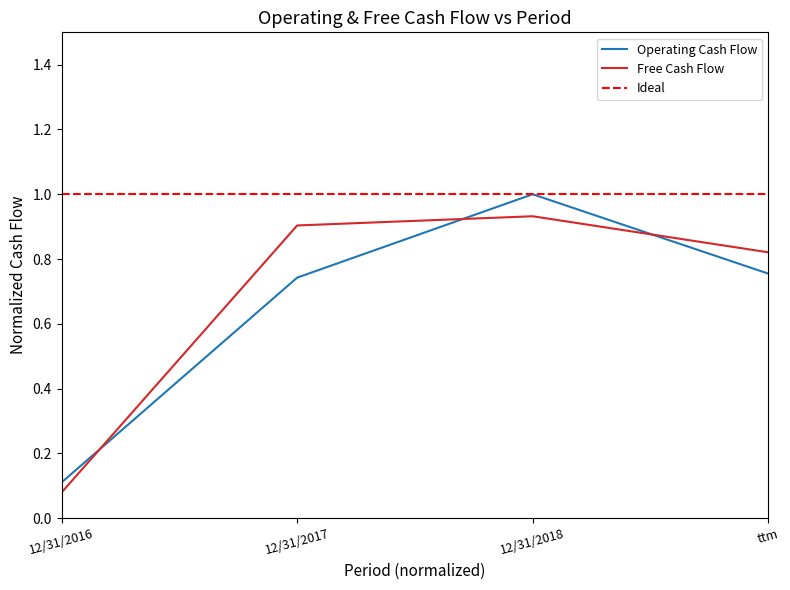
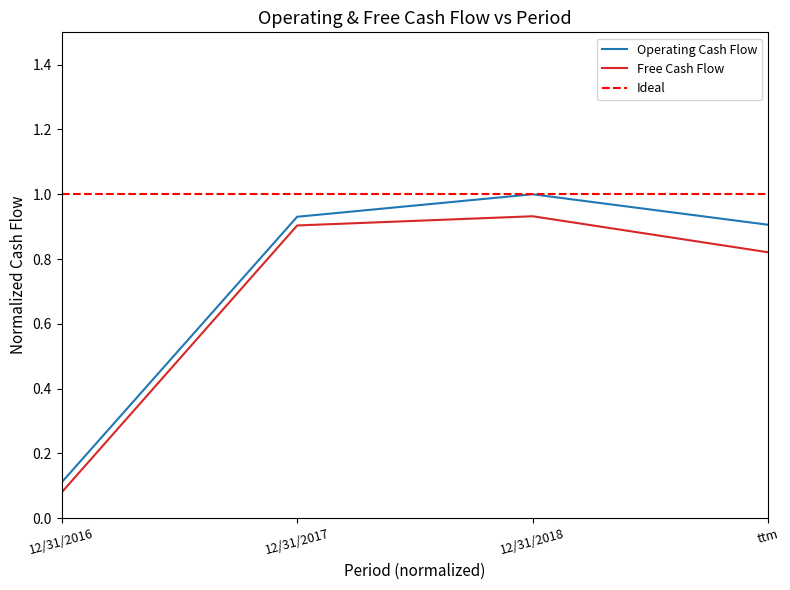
  {
    "Operating Cash Flow": {
      "12/31/2016": 0.11,
-     "12/31/2017": 0.74,
+     "12/31/2017": 0.93,
      "12/31/2018": 1.00,
-     "ttm": 0.76
+     "ttm": 0.91
    },
    "Free Cash Flow": {
      "12/31/2016": 0.08,
      "12/31/2017": 0.90,
      "12/31/2018": 0.93,
      "ttm": 0.82
    }
  }
